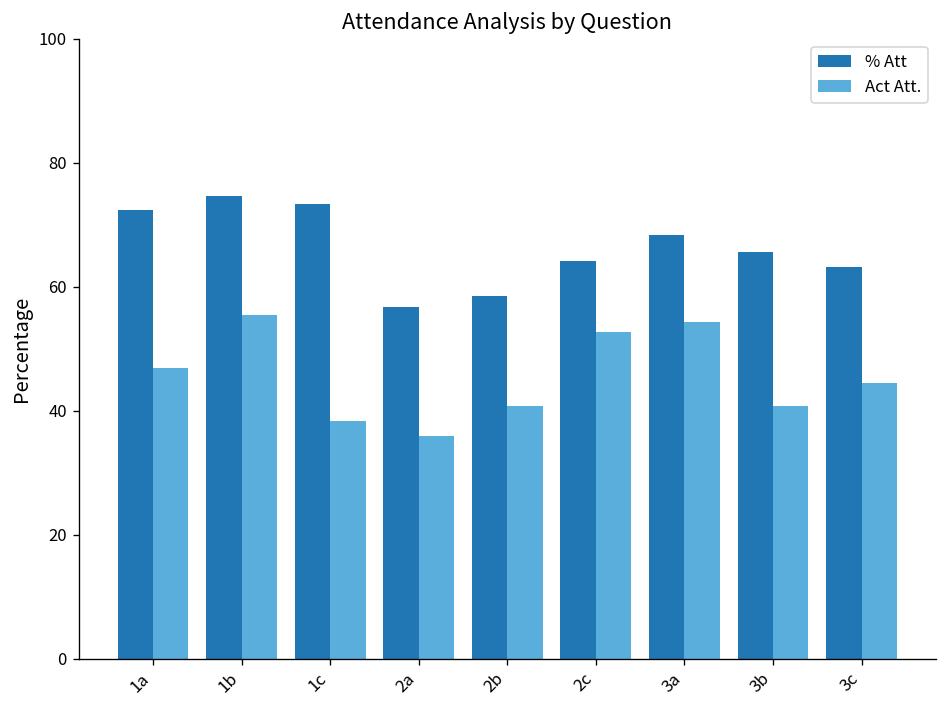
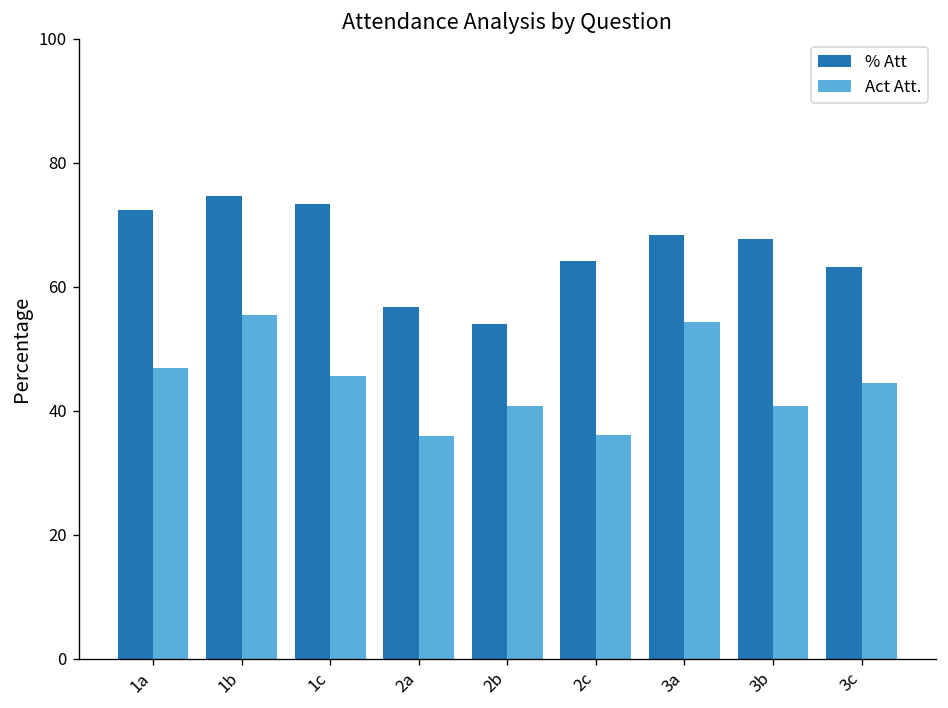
  {
    "% Att": {
      "1a": 72,
      "1b": 75,
      "1c": 73,
      "2a": 57,
-     "2b": 59,
+     "2b": 54,
      "2c": 64,
      "3a": 68,
-     "3b": 66,
+     "3b": 68,
      "3c": 63
    },
    "Act Att.": {
      "1a": 47,
      "1b": 55,
-     "1c": 38,
+     "1c": 46,
      "2a": 36,
      "2b": 41,
-     "2c": 53,
+     "2c": 36,
      "3a": 54,
      "3b": 41,
      "3c": 45
    }
  }
